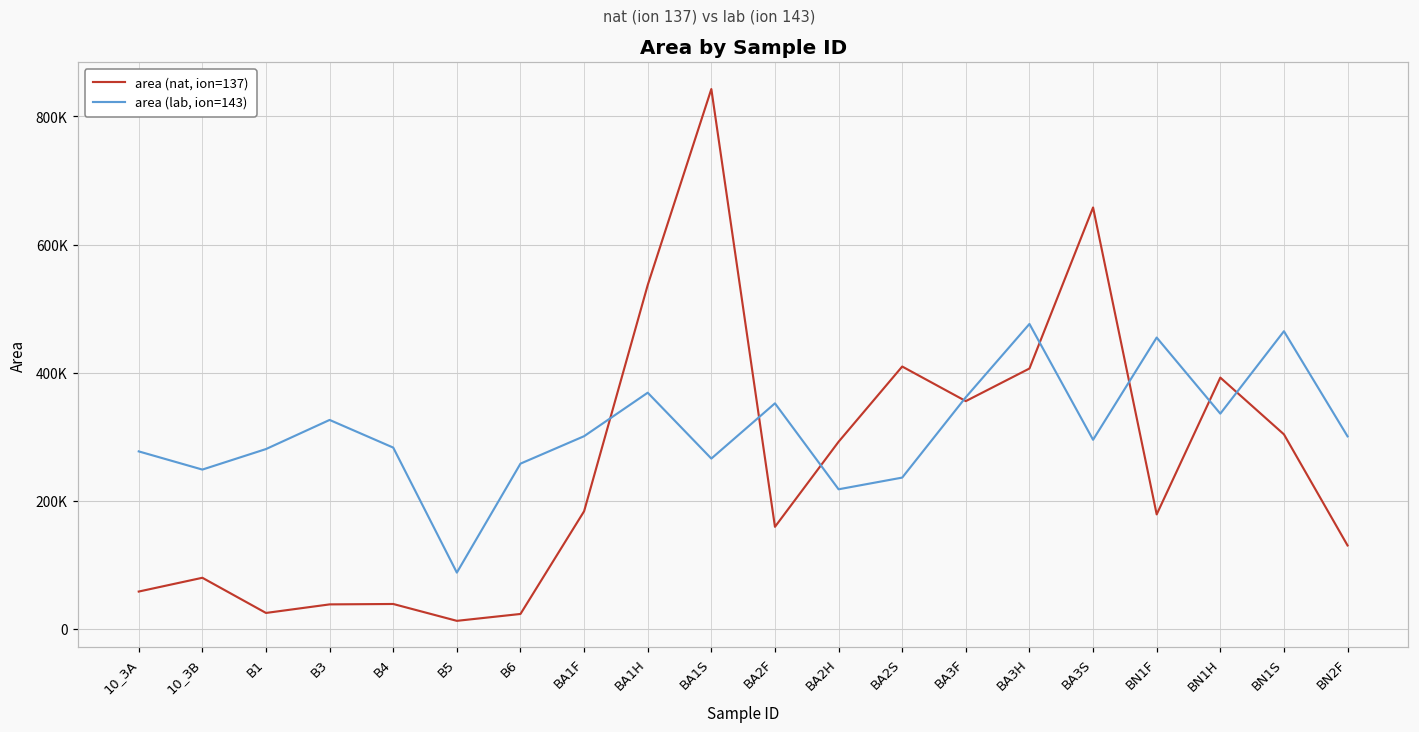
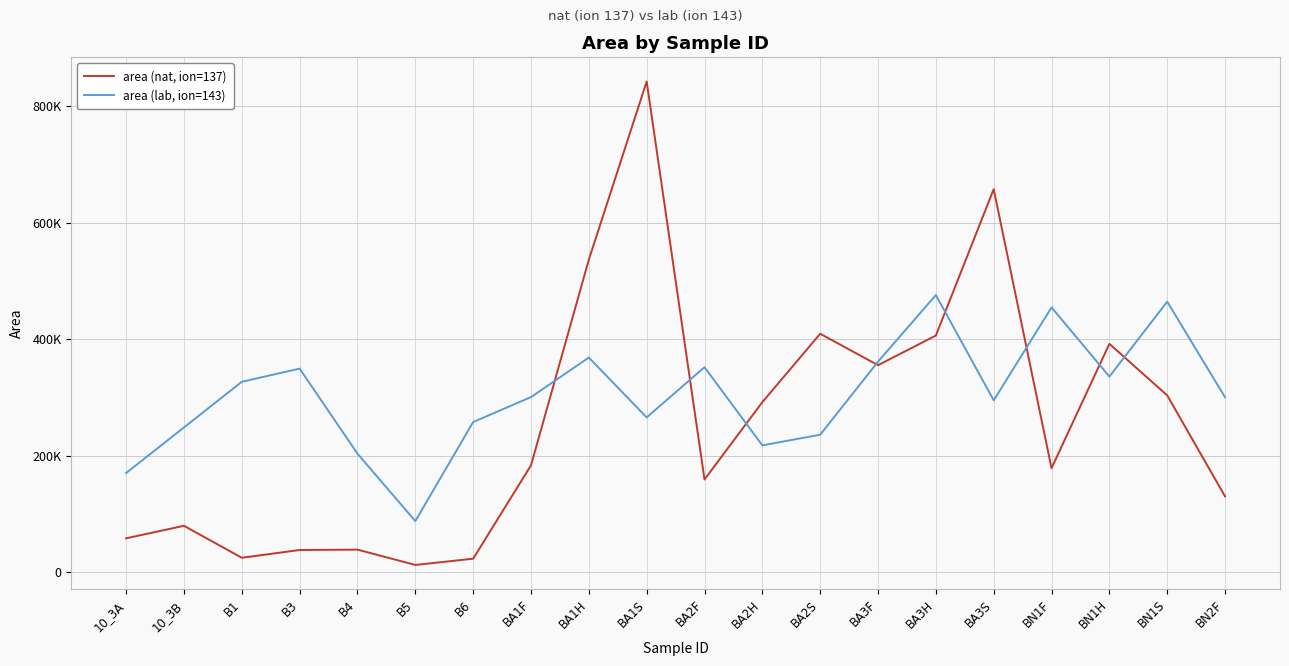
  {
    "area (nat, ion=137)": {
      "10_3A": 60000,
      "10_3B": 80000,
      "B1": 30000,
      "B3": 40000,
      "B4": 40000,
      "B5": 10000,
      "B6": 20000,
      "BA1F": 180000,
      "BA1H": 540000,
      "BA1S": 840000,
      "BA2F": 160000,
      "BA2H": 290000,
      "BA2S": 410000,
      "BA3F": 360000,
      "BA3H": 410000,
      "BA3S": 660000,
      "BN1F": 180000,
      "BN1H": 390000,
      "BN1S": 300000,
      "BN2F": 130000
    },
    "area (lab, ion=143)": {
-     "10_3A": 280000,
+     "10_3A": 170000,
      "10_3B": 250000,
-     "B1": 280000,
-     "B3": 330000,
-     "B4": 280000,
+     "B1": 330000,
+     "B3": 350000,
+     "B4": 200000,
      "B5": 90000,
      "B6": 260000,
      "BA1F": 300000,
      "BA1H": 370000,
      "BA1S": 270000,
      "BA2F": 350000,
      "BA2H": 220000,
      "BA2S": 240000,
      "BA3F": 360000,
      "BA3H": 480000,
      "BA3S": 300000,
      "BN1F": 450000,
      "BN1H": 340000,
      "BN1S": 460000,
      "BN2F": 300000
    }
  }
